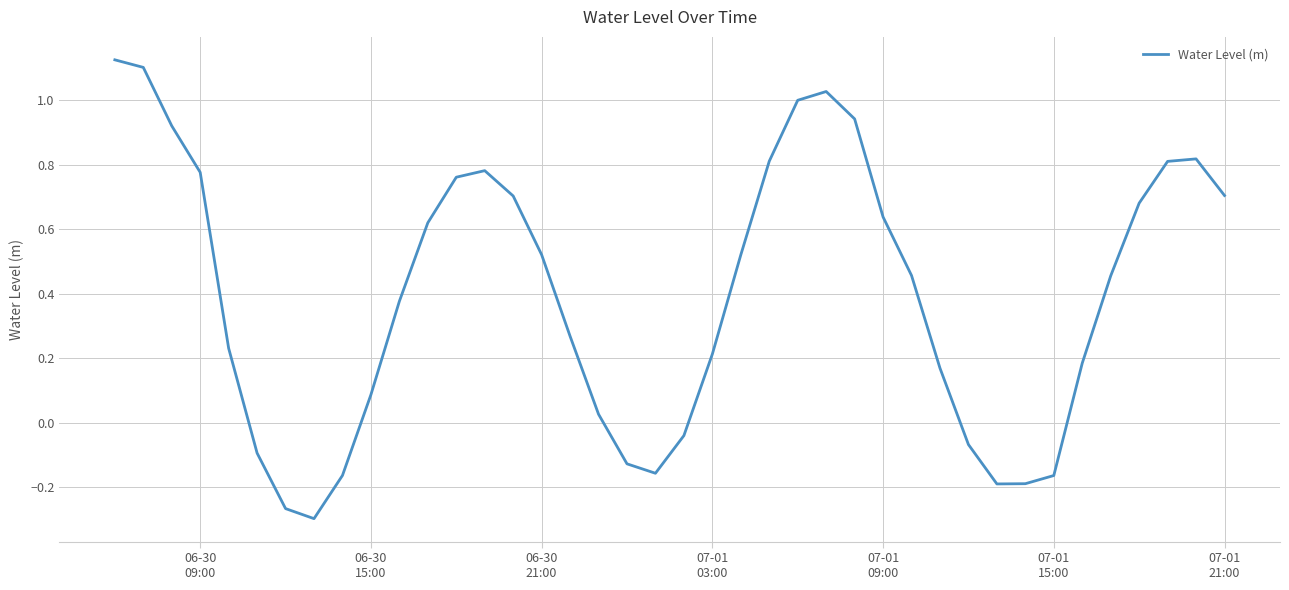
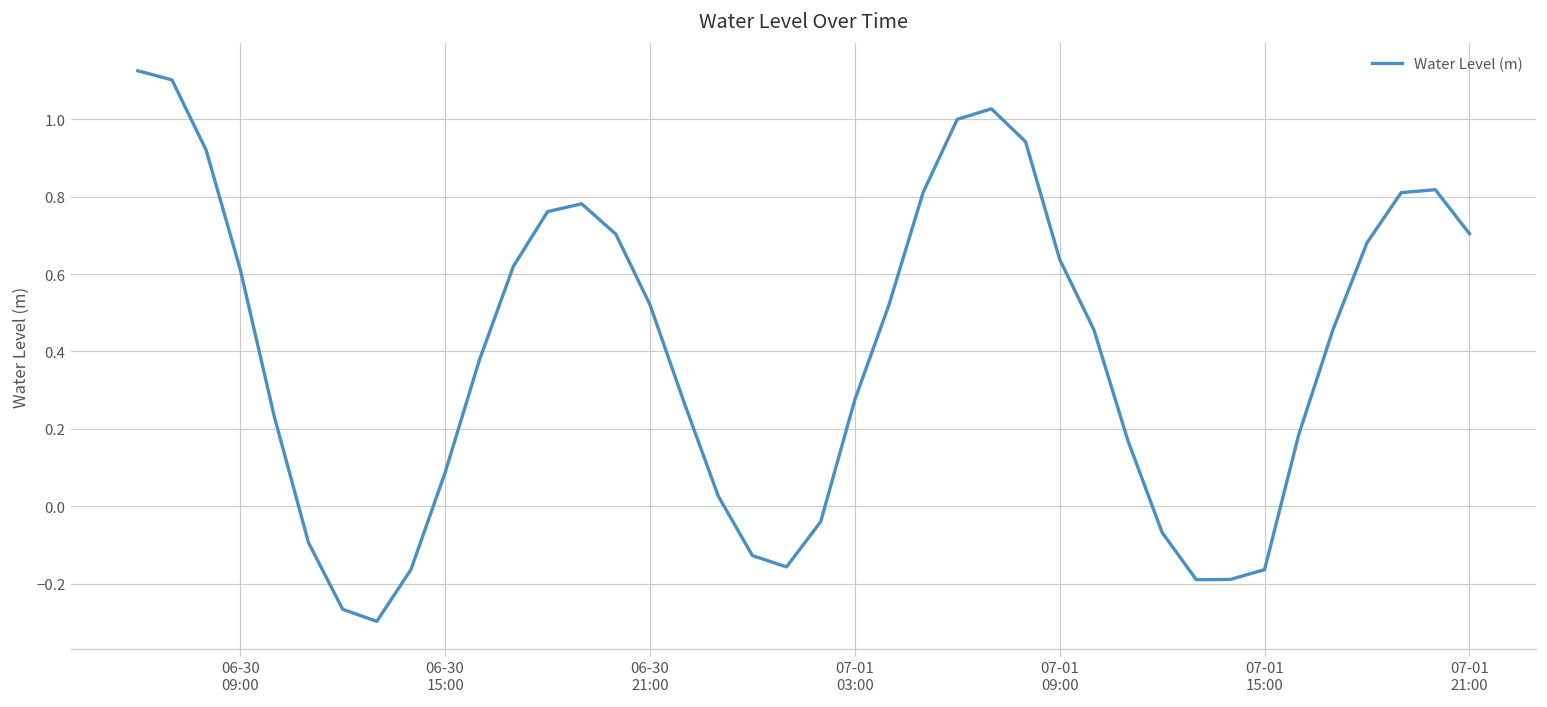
  {
-   "06-30 09:00": 0.78,
+   "06-30 09:00": 0.61,
    "06-30 15:00": 0.09,
    "06-30 21:00": 0.52,
-   "07-01 03:00": 0.21,
+   "07-01 03:00": 0.28,
    "07-01 09:00": 0.64,
    "07-01 15:00": -0.16,
    "07-01 21:00": 0.70
  }
